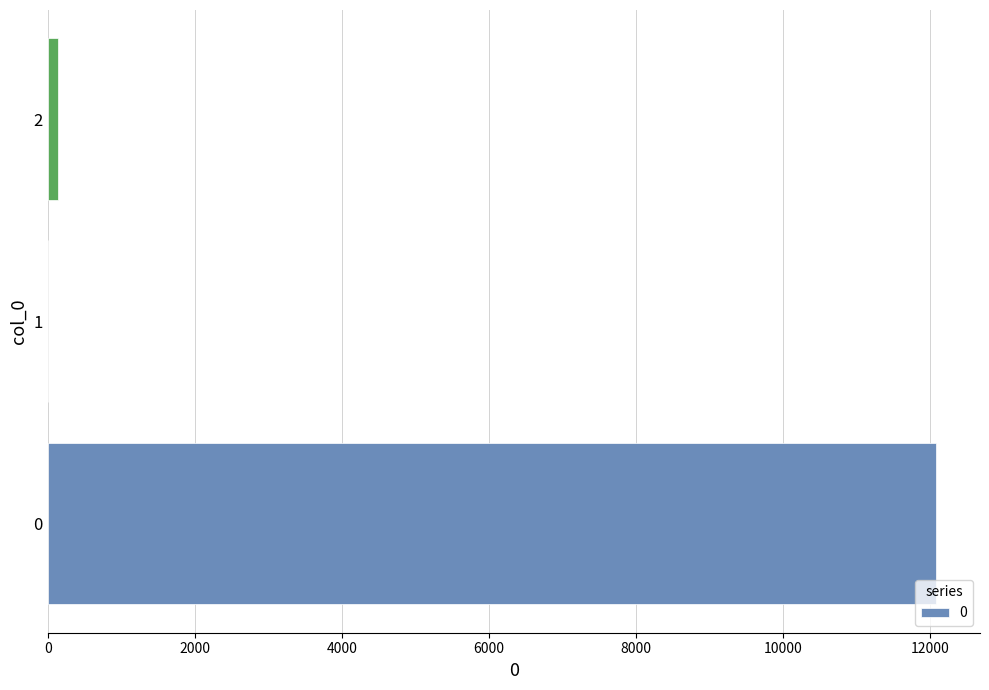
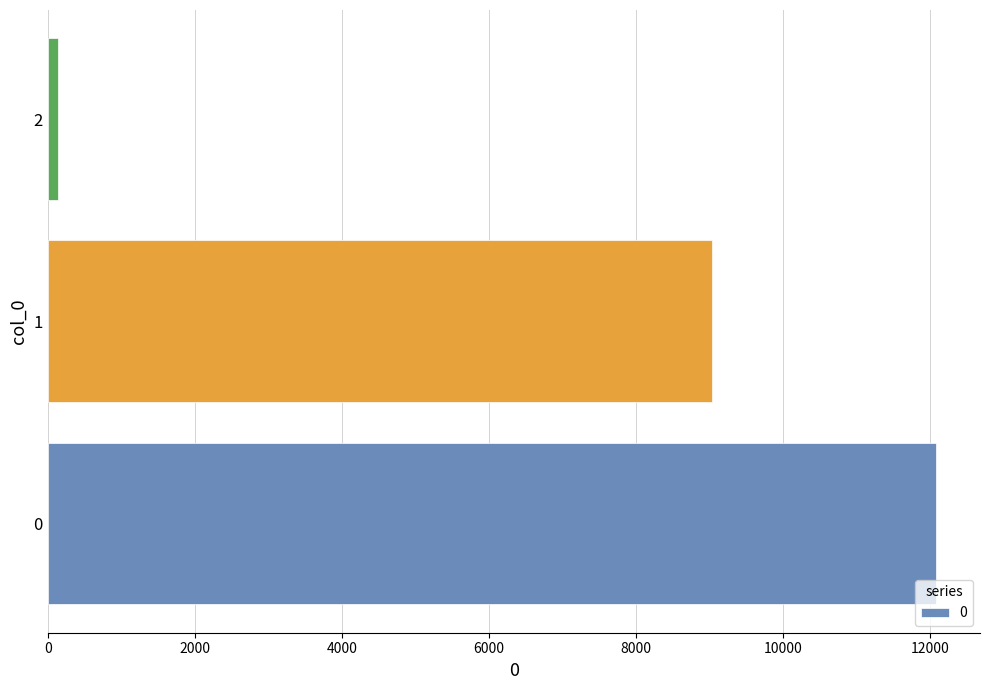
  {
    "2": 100,
-   "1": 0,
+   "1": 9000,
    "0": 12100
  }
